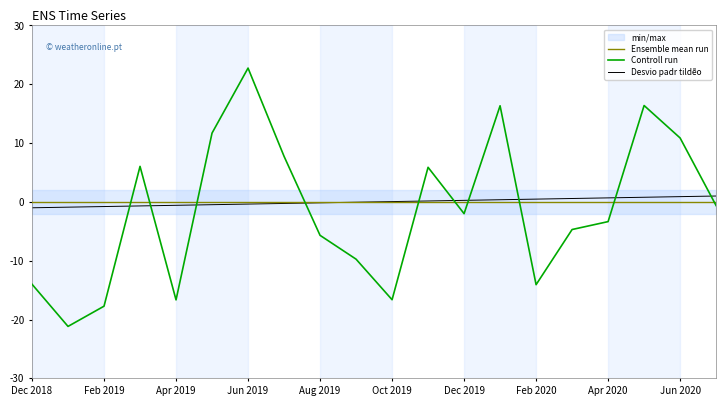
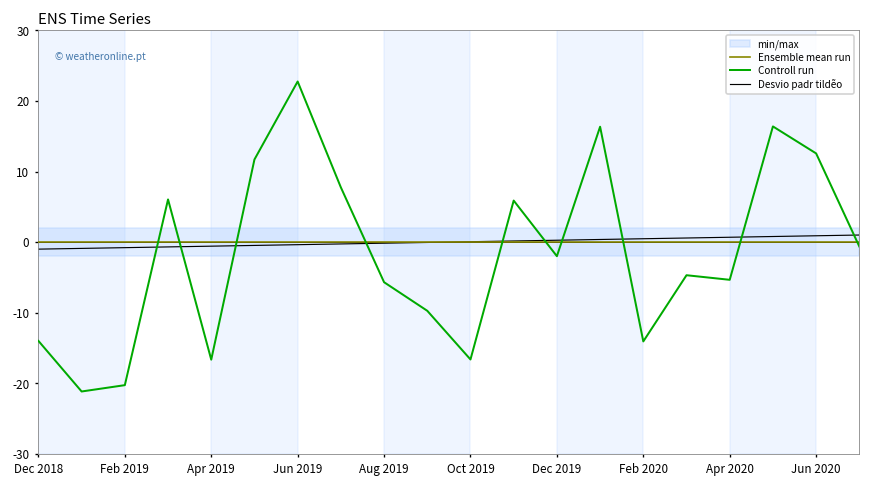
  {
    "Ensemble mean run": {
      "Dec 2018": 0,
      "Feb 2019": 0,
      "Apr 2019": 0,
      "Feb 2020": 0,
      "Apr 2020": 0,
      "Jun 2020": 0
    },
    "min/max": {
      "Dec 2018": 2,
      "Feb 2019": 2,
      "Apr 2019": 2,
      "Jun 2019": 2,
      "Aug 2019": 2,
      "Oct 2019": 2,
      "Dec 2019": 2,
      "Feb 2020": 2,
      "Apr 2020": 2,
      "Jun 2020": 2
    },
    "Controll run": {
      "Dec 2018": -14,
-     "Feb 2019": -18,
+     "Feb 2019": -20,
      "Apr 2019": -17,
      "Jun 2019": 23,
      "Aug 2019": -6,
      "Oct 2019": -17,
      "Dec 2019": -2,
      "Feb 2020": -14,
-     "Apr 2020": -3,
-     "Jun 2020": 11
+     "Apr 2020": -5,
+     "Jun 2020": 13
    },
    "Desvio padr tildẽo": {
      "Dec 2018": -1,
      "Feb 2019": -1,
      "Apr 2019": -1,
      "Feb 2020": 0,
      "Apr 2020": 1,
      "Jun 2020": 1
    }
  }
